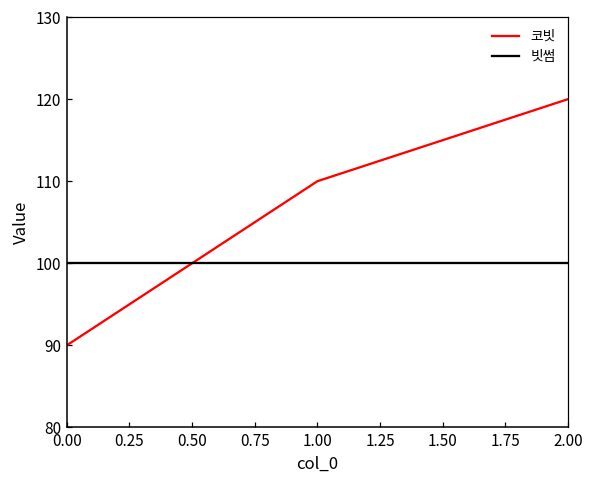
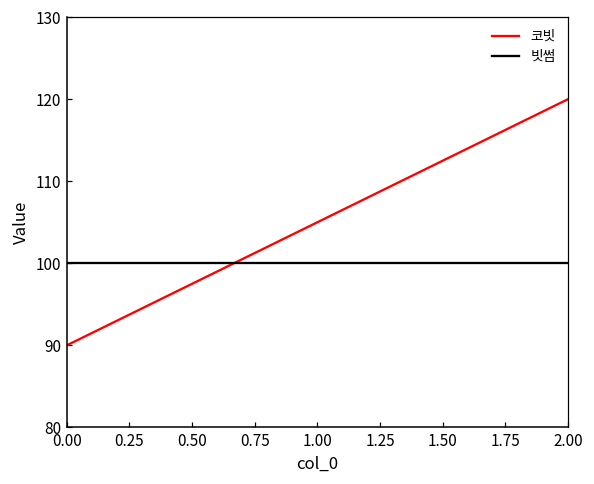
  {
    "코빗": {
      "0.00": 90,
-     "1.00": 110,
+     "1.00": 105,
      "2.00": 120
    },
    "빗썸": {
      "0.00": 100,
      "1.00": 100,
      "2.00": 100
    }
  }
